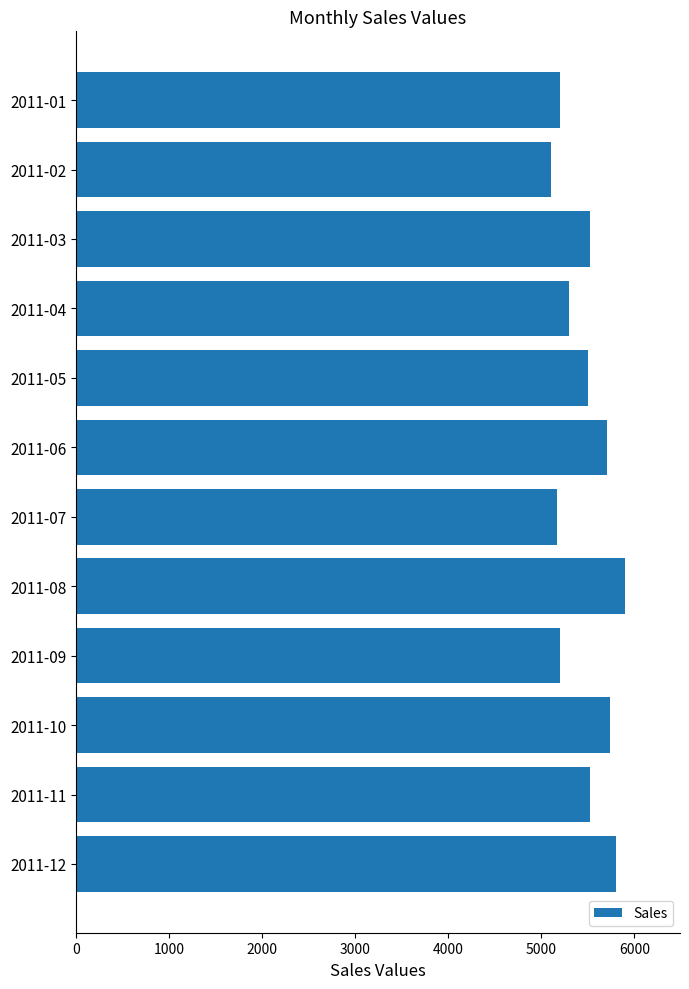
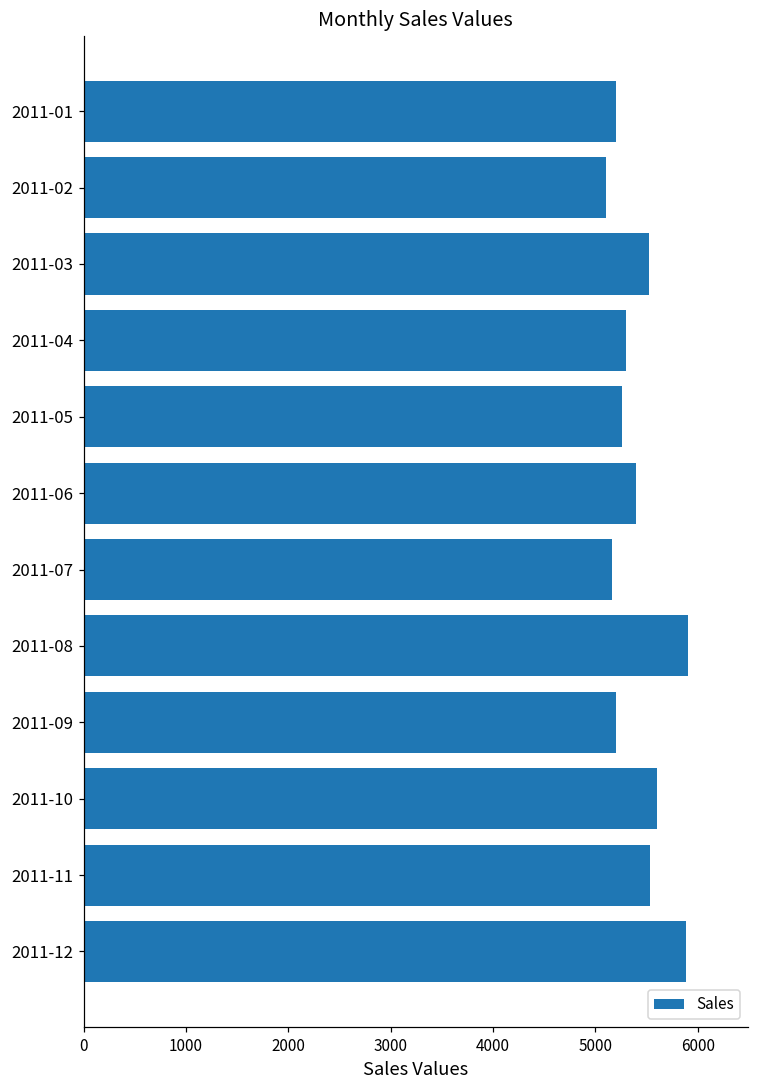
  {
    "2011-01": 5200,
    "2011-02": 5100,
    "2011-03": 5500,
    "2011-04": 5300,
-   "2011-05": 5500,
-   "2011-06": 5700,
+   "2011-05": 5300,
+   "2011-06": 5400,
    "2011-07": 5200,
    "2011-08": 5900,
    "2011-09": 5200,
-   "2011-10": 5700,
+   "2011-10": 5600,
    "2011-11": 5500,
-   "2011-12": 5800
+   "2011-12": 5900
  }
